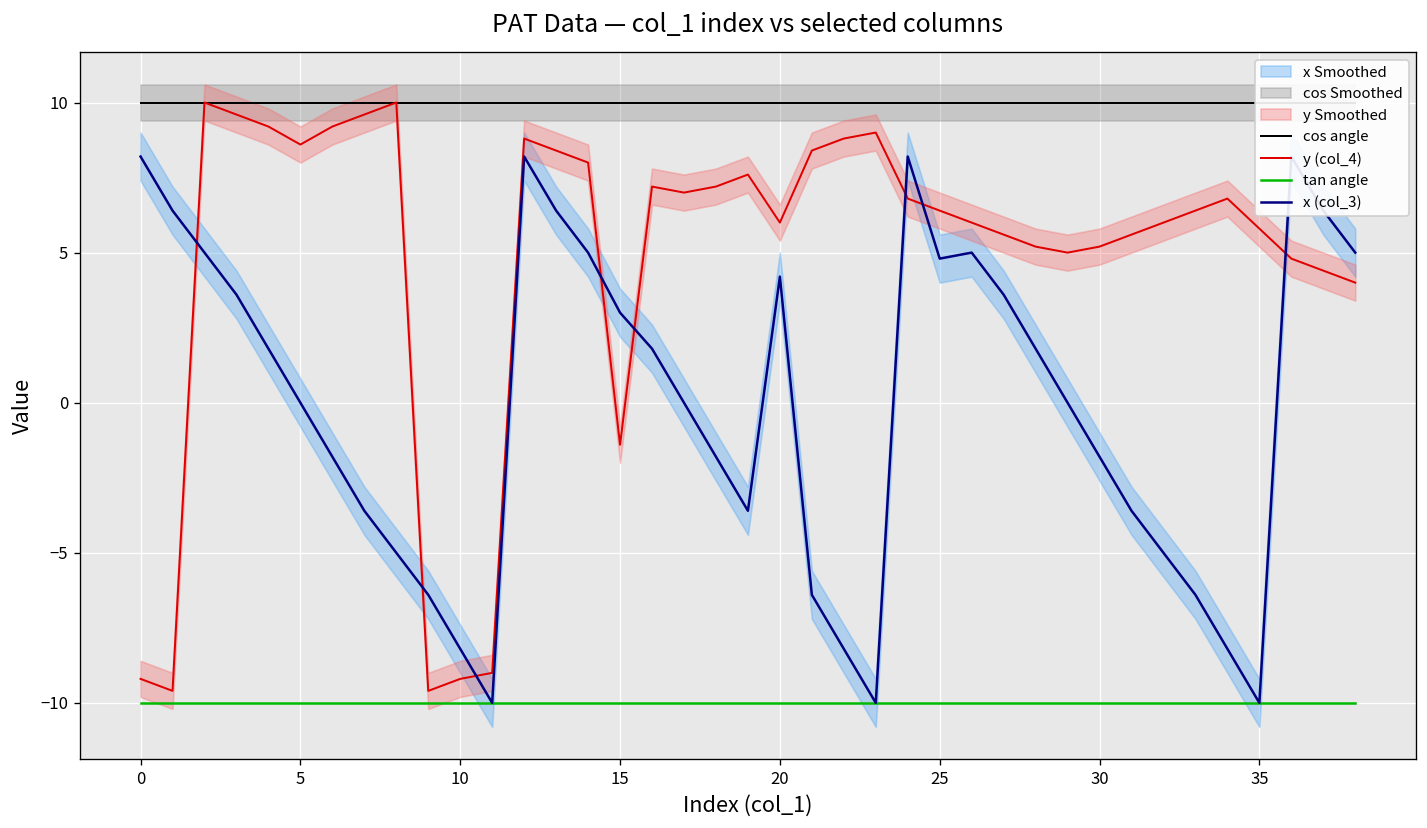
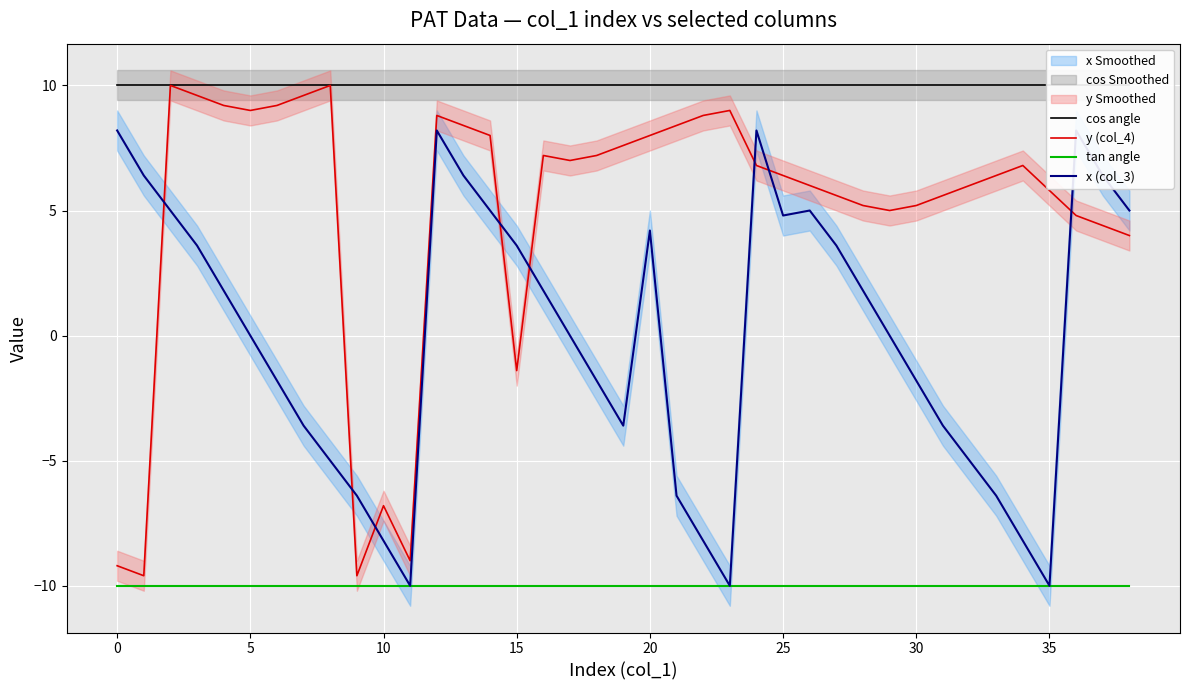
  {
    "cos angle": {
      "0": 10.0,
      "5": 10.0,
      "10": 10.0,
      "15": 10.0,
      "20": 10.0,
      "25": 10.0,
      "30": 10.0
    },
    "y (col_4)": {
      "0": -9.2,
-     "5": 8.6,
-     "10": -9.2,
+     "5": 9.0,
+     "10": -6.8,
      "15": -1.4,
-     "20": 6.0,
+     "20": 8.0,
      "25": 6.4,
      "30": 5.2,
      "35": 5.8
    },
    "cos Smoothed": {
      "0": 10.6,
      "5": 10.6,
      "10": 10.6,
      "15": 10.6,
      "20": 10.6,
      "25": 10.6,
      "30": 10.6
    },
    "tan angle": {
      "0": -10.0,
      "5": -10.0,
      "10": -10.0,
      "15": -10.0,
      "20": -10.0,
      "25": -10.0,
      "30": -10.0
    },
    "x (col_3)": {
      "0": 8.2,
      "5": 0.0,
      "10": -8.2,
-     "15": 3.0,
+     "15": 3.6,
      "20": 4.2,
      "25": 4.8,
      "30": -1.8
    }
  }
